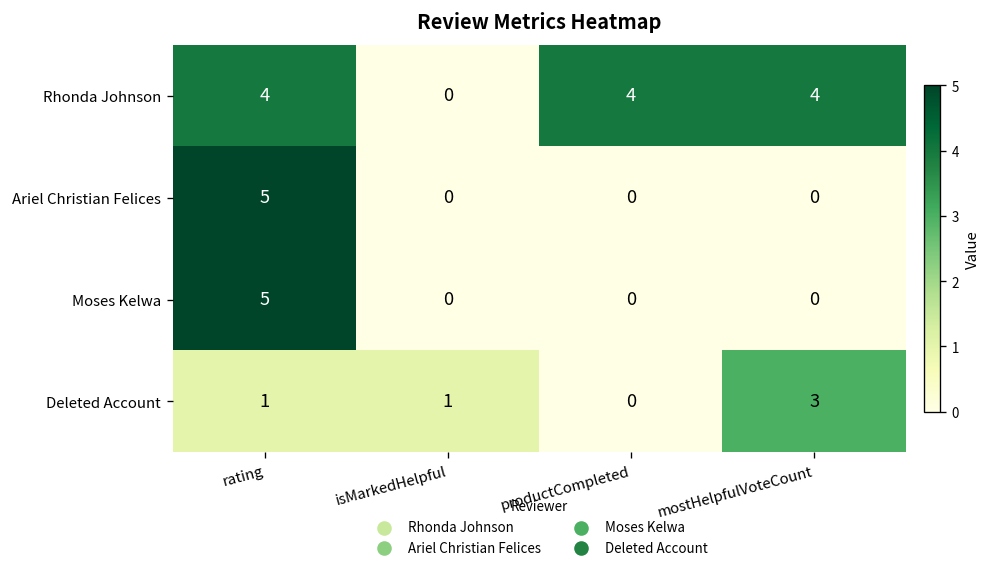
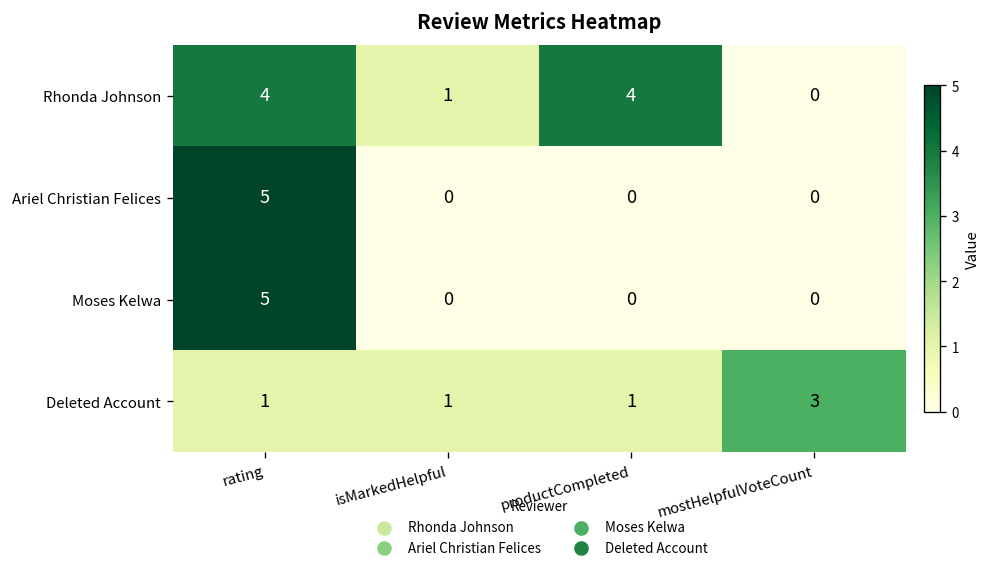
  {
    "Rhonda Johnson": {
      "rating": 4,
-     "isMarkedHelpful": 0,
+     "isMarkedHelpful": 1,
      "productCompleted": 4,
-     "mostHelpfulVoteCount": 4
+     "mostHelpfulVoteCount": 0
    },
    "Ariel Christian Felices": {
      "rating": 5,
      "isMarkedHelpful": 0,
      "productCompleted": 0,
      "mostHelpfulVoteCount": 0
    },
    "Moses Kelwa": {
      "rating": 5,
      "isMarkedHelpful": 0,
      "productCompleted": 0,
      "mostHelpfulVoteCount": 0
    },
    "Deleted Account": {
      "rating": 1,
      "isMarkedHelpful": 1,
-     "productCompleted": 0,
+     "productCompleted": 1,
      "mostHelpfulVoteCount": 3
    }
  }
